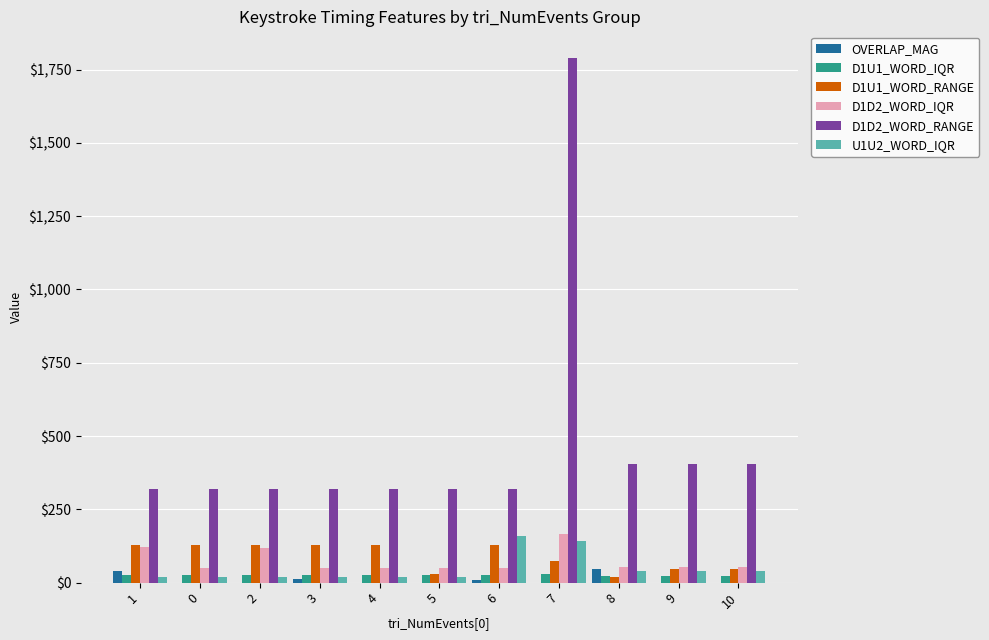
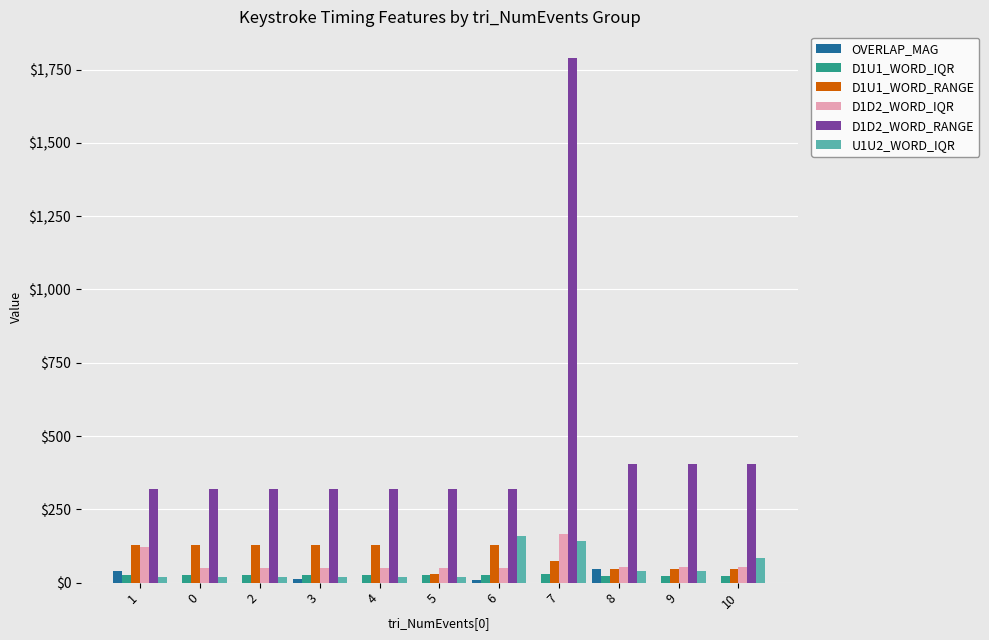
  {
    "D1U1_WORD_RANGE": {
      "1": "$130",
      "0": "$130",
      "2": "$130",
      "3": "$130",
      "4": "$130",
      "5": "$30",
      "6": "$130",
      "7": "$70",
-     "8": "$20",
+     "8": "$50",
      "9": "$50",
      "10": "$50"
    },
    "D1D2_WORD_IQR": {
      "1": "$120",
      "0": "$50",
-     "2": "$120",
+     "2": "$50",
      "3": "$50",
      "4": "$50",
      "5": "$50",
      "6": "$50",
      "7": "$170",
      "8": "$50",
      "9": "$50",
      "10": "$50"
    },
    "D1D2_WORD_RANGE": {
      "1": "$320",
      "0": "$320",
      "2": "$320",
      "3": "$320",
      "4": "$320",
      "5": "$320",
      "6": "$320",
      "7": "$1,790",
      "8": "$410",
      "9": "$410",
      "10": "$410"
    },
    "U1U2_WORD_IQR": {
      "1": "$20",
      "0": "$20",
      "2": "$20",
      "3": "$20",
      "4": "$20",
      "5": "$20",
      "6": "$160",
      "7": "$140",
      "8": "$40",
      "9": "$40",
-     "10": "$40"
+     "10": "$80"
    }
  }
